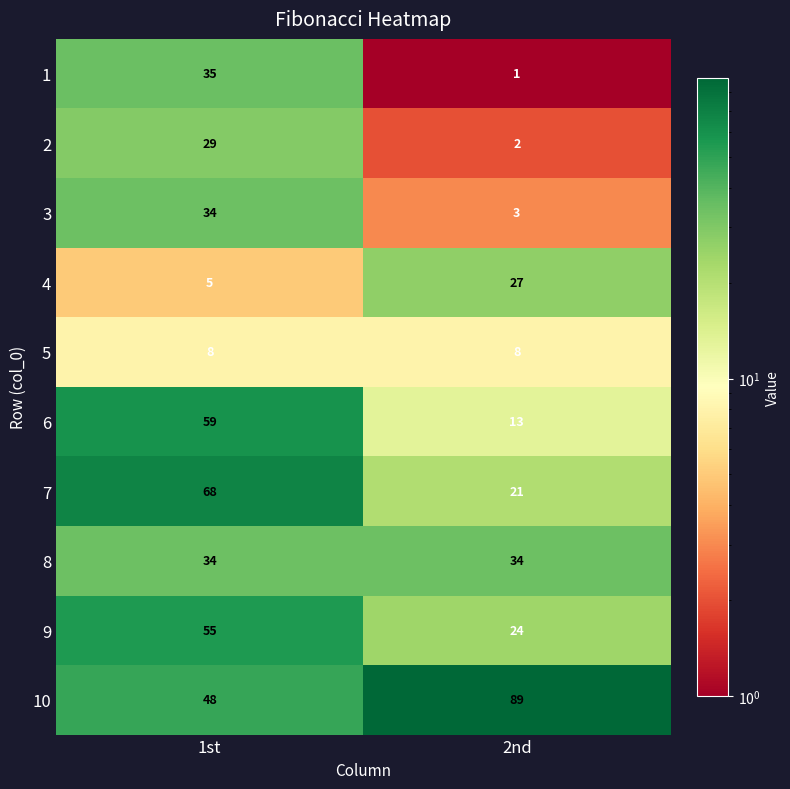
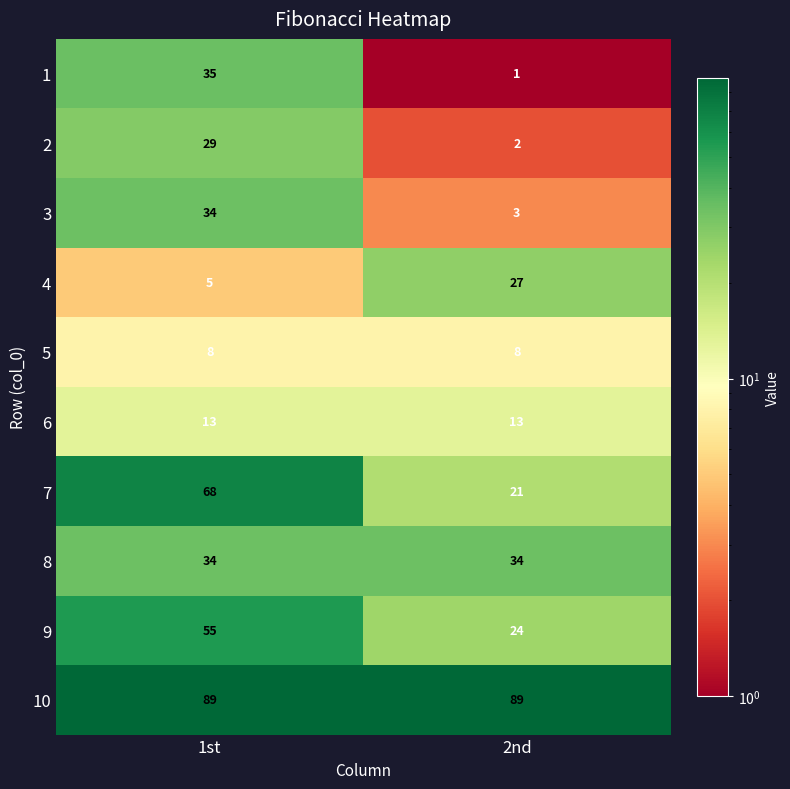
  {
    "1": {
      "1st": 35,
      "2nd": 1
    },
    "2": {
      "1st": 29,
      "2nd": 2
    },
    "3": {
      "1st": 34,
      "2nd": 3
    },
    "4": {
      "1st": 5,
      "2nd": 27
    },
    "5": {
      "1st": 8,
      "2nd": 8
    },
    "6": {
-     "1st": 59,
+     "1st": 13,
      "2nd": 13
    },
    "7": {
      "1st": 68,
      "2nd": 21
    },
    "8": {
      "1st": 34,
      "2nd": 34
    },
    "9": {
      "1st": 55,
      "2nd": 24
    },
    "10": {
-     "1st": 48,
+     "1st": 89,
      "2nd": 89
    }
  }
